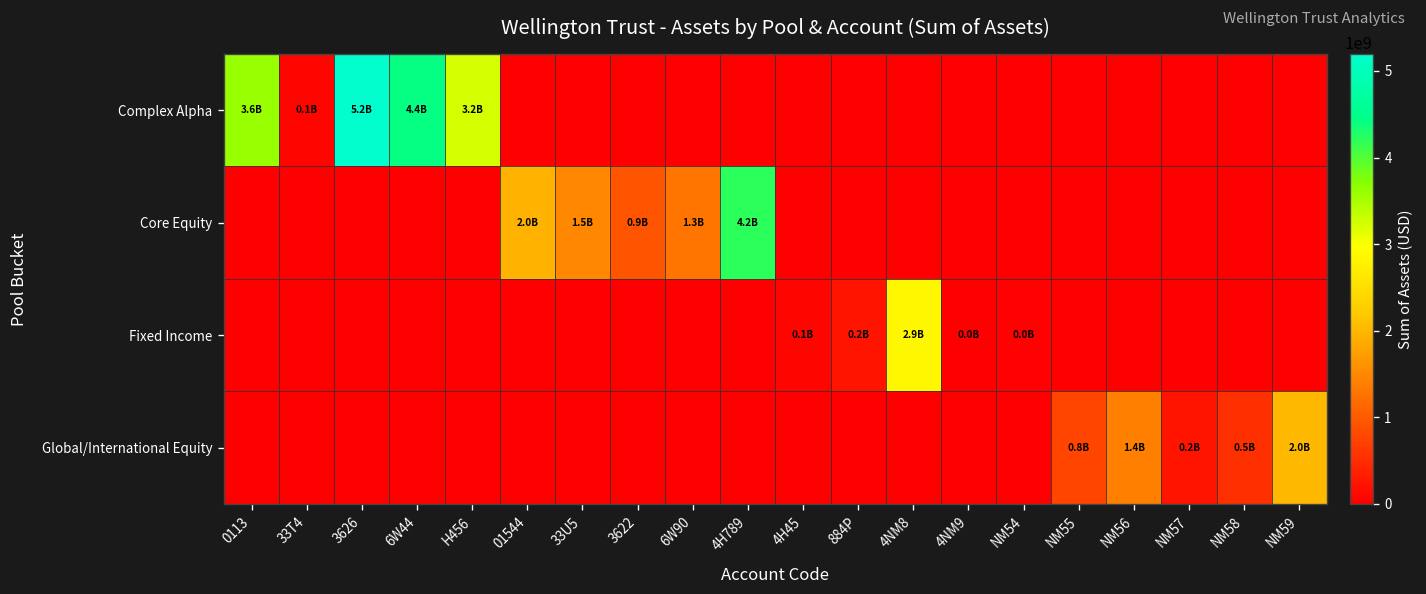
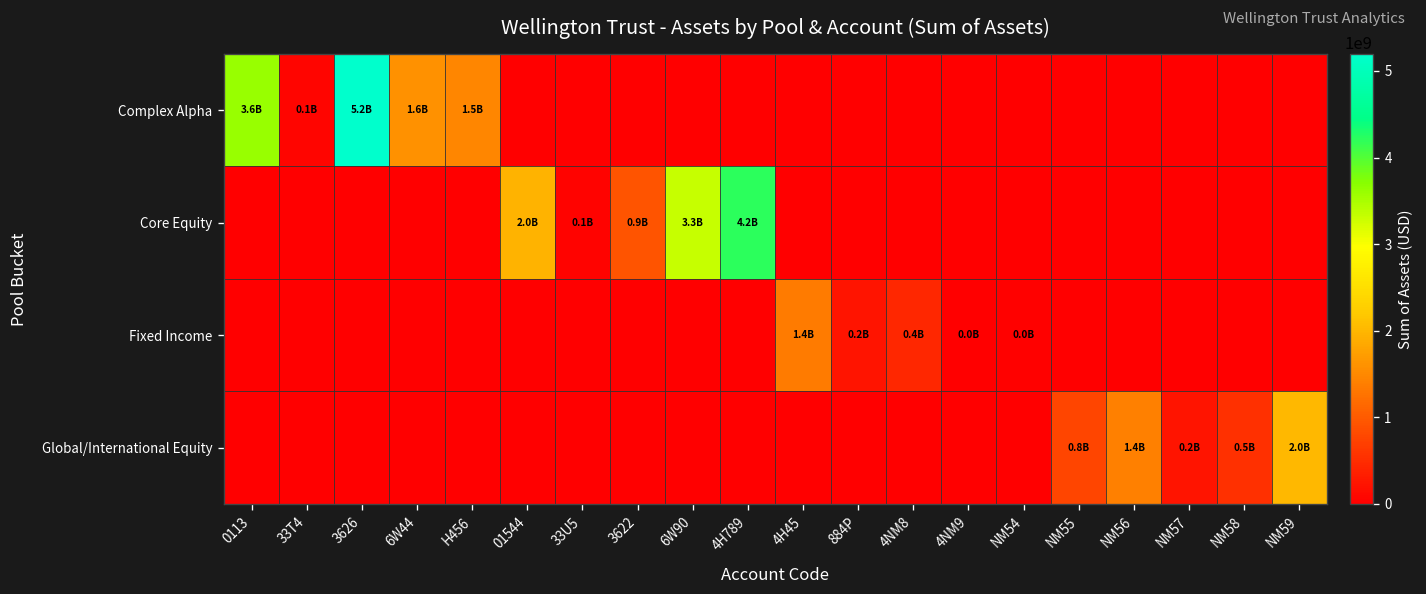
  {
    "Complex Alpha": {
      "0113": "3.6B",
      "33T4": "0.1B",
      "3626": "5.2B",
-     "6W44": "4.4B",
-     "H456": "3.2B"
+     "6W44": "1.6B",
+     "H456": "1.5B"
    },
    "Core Equity": {
      "01544": "2.0B",
-     "33U5": "1.5B",
+     "33U5": "0.1B",
      "3622": "0.9B",
-     "6W90": "1.3B",
+     "6W90": "3.3B",
      "4H789": "4.2B"
    },
    "Fixed Income": {
-     "4H45": "0.1B",
+     "4H45": "1.4B",
      "884P": "0.2B",
-     "4NM8": "2.9B",
+     "4NM8": "0.4B",
      "4NM9": "0.0B",
      "NM54": "0.0B"
    },
    "Global/International Equity": {
      "NM55": "0.8B",
      "NM56": "1.4B",
      "NM57": "0.2B",
      "NM58": "0.5B",
      "NM59": "2.0B"
    }
  }
